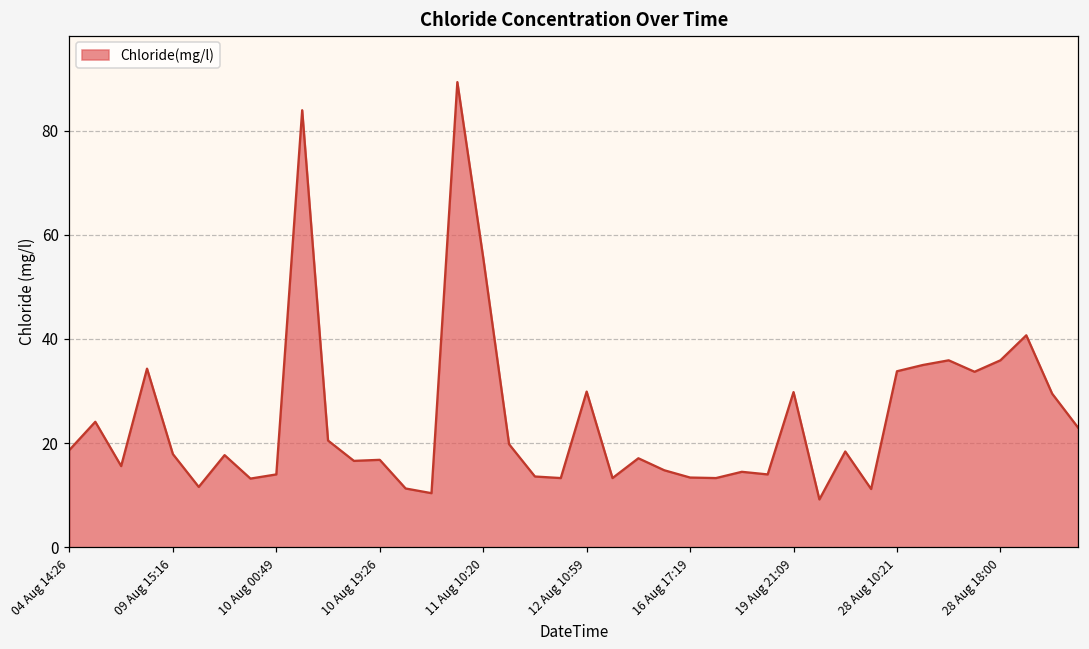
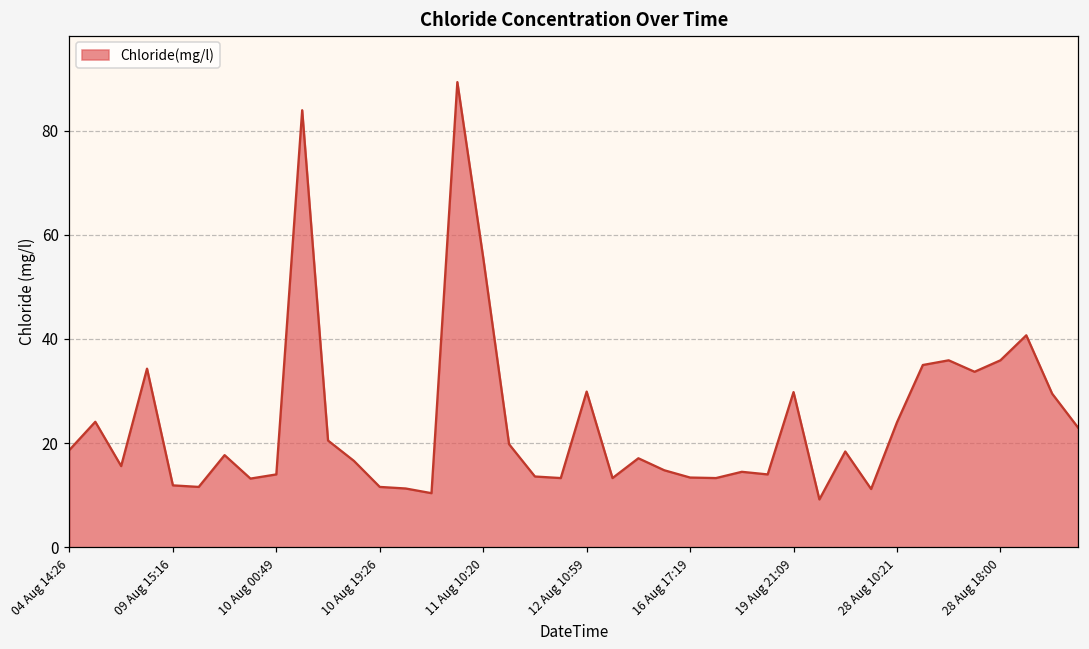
  {
    "04 Aug 14:26": 19,
-   "09 Aug 15:16": 18,
+   "09 Aug 15:16": 12,
    "10 Aug 00:49": 14,
-   "10 Aug 19:26": 17,
+   "10 Aug 19:26": 12,
    "11 Aug 10:20": 56,
    "12 Aug 10:59": 30,
    "16 Aug 17:19": 13,
    "19 Aug 21:09": 30,
-   "28 Aug 10:21": 34,
+   "28 Aug 10:21": 24,
    "28 Aug 18:00": 36
  }
